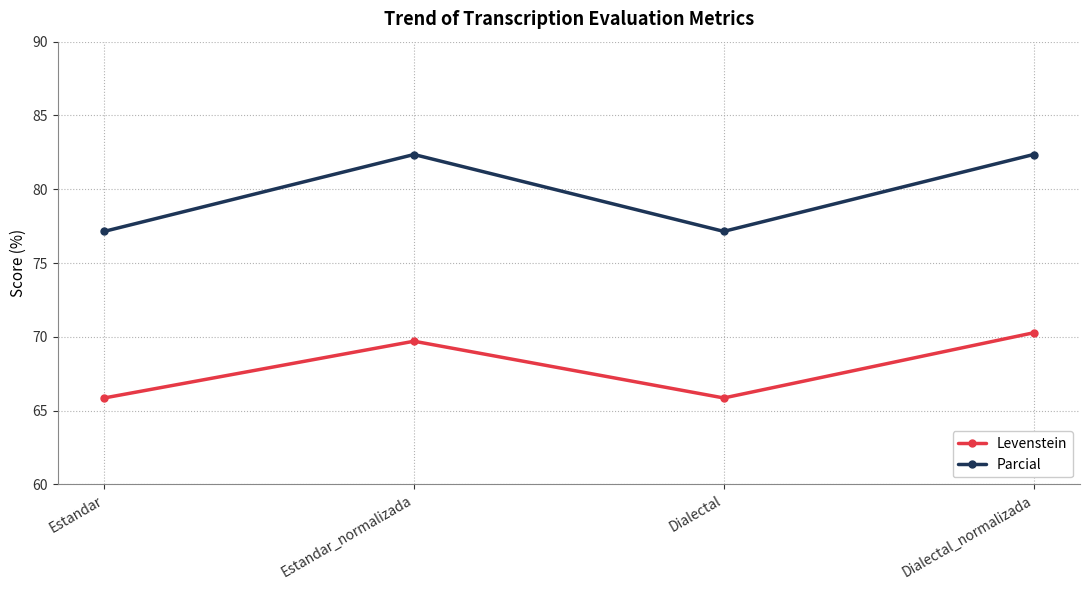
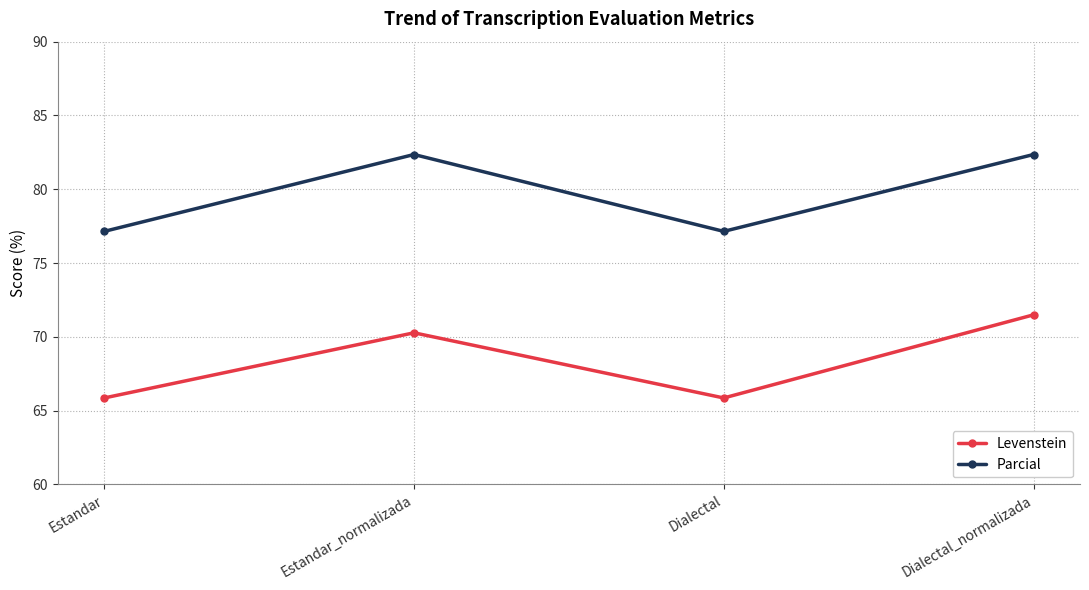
  {
    "Levenstein": {
      "Estandar": 65.9,
-     "Estandar_normalizada": 69.7,
+     "Estandar_normalizada": 70.3,
      "Dialectal": 65.9,
-     "Dialectal_normalizada": 70.3
+     "Dialectal_normalizada": 71.5
    },
    "Parcial": {
      "Estandar": 77.1,
      "Estandar_normalizada": 82.4,
      "Dialectal": 77.1,
      "Dialectal_normalizada": 82.4
    }
  }
